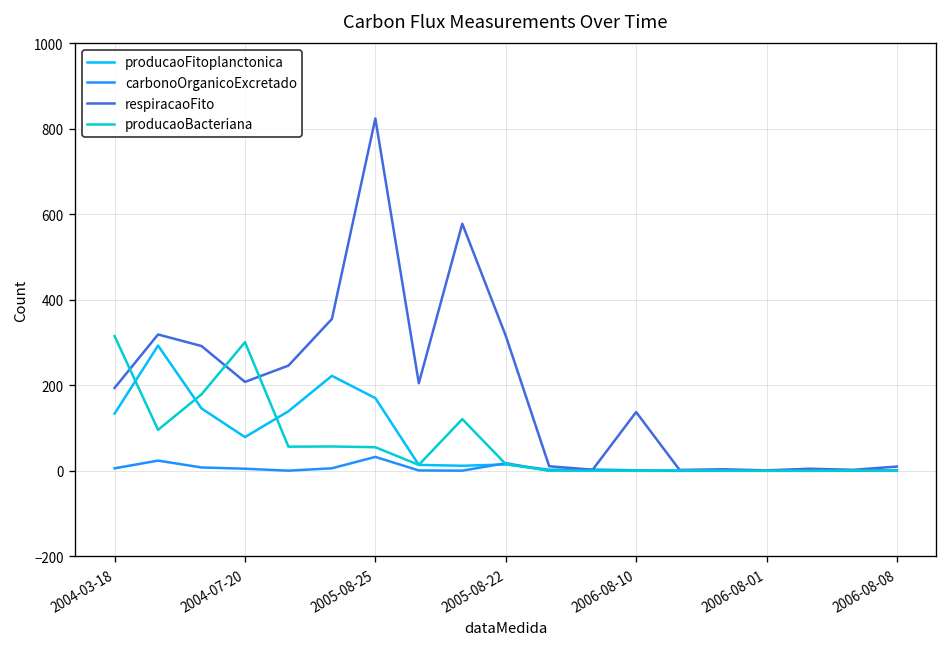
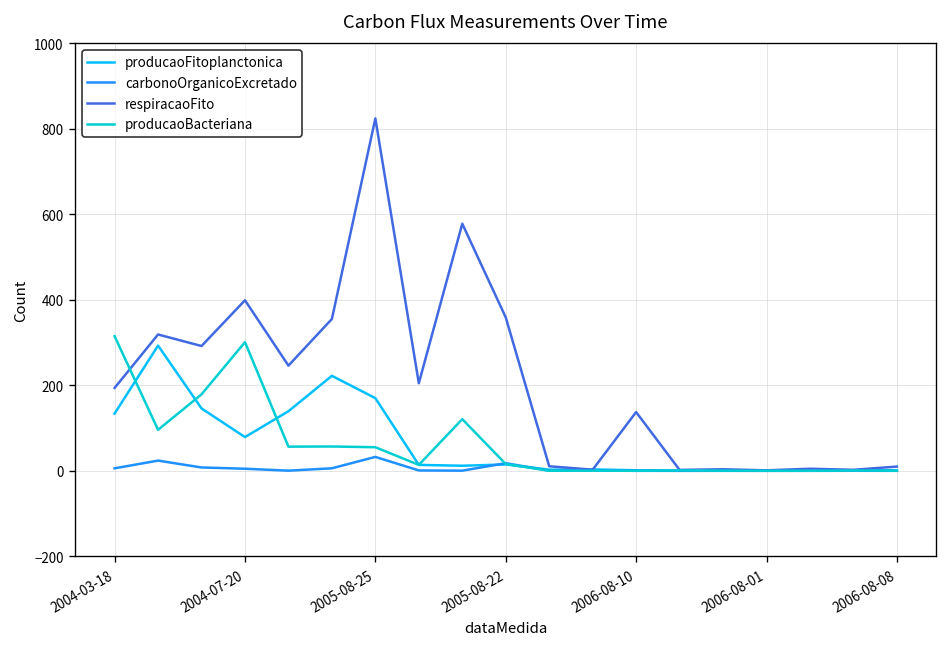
  {
    "respiracaoFito": {
      "2004-03-18": 190,
-     "2004-07-20": 210,
+     "2004-07-20": 400,
      "2005-08-25": 820,
-     "2005-08-22": 320,
+     "2005-08-22": 360,
      "2006-08-10": 140,
      "2006-08-08": 10
    }
  }
